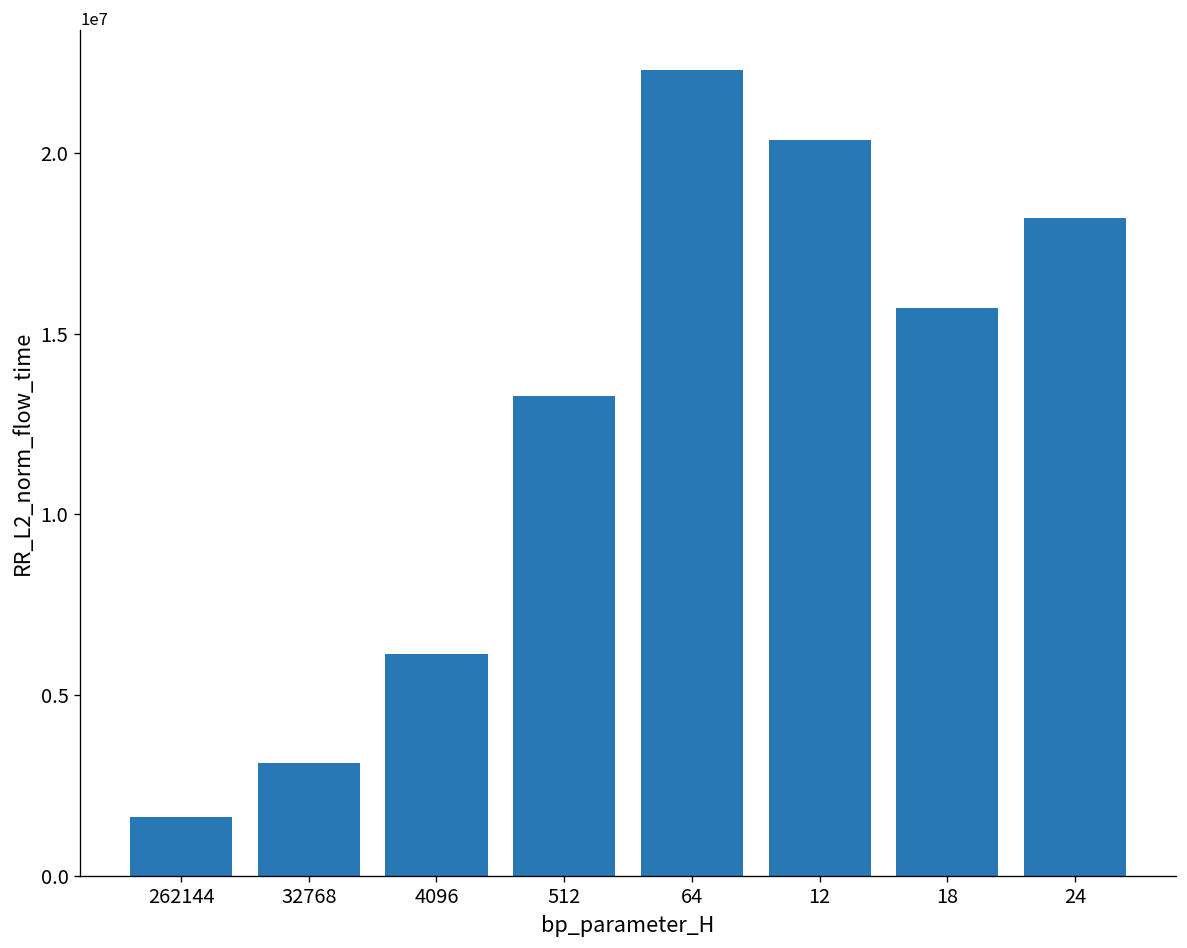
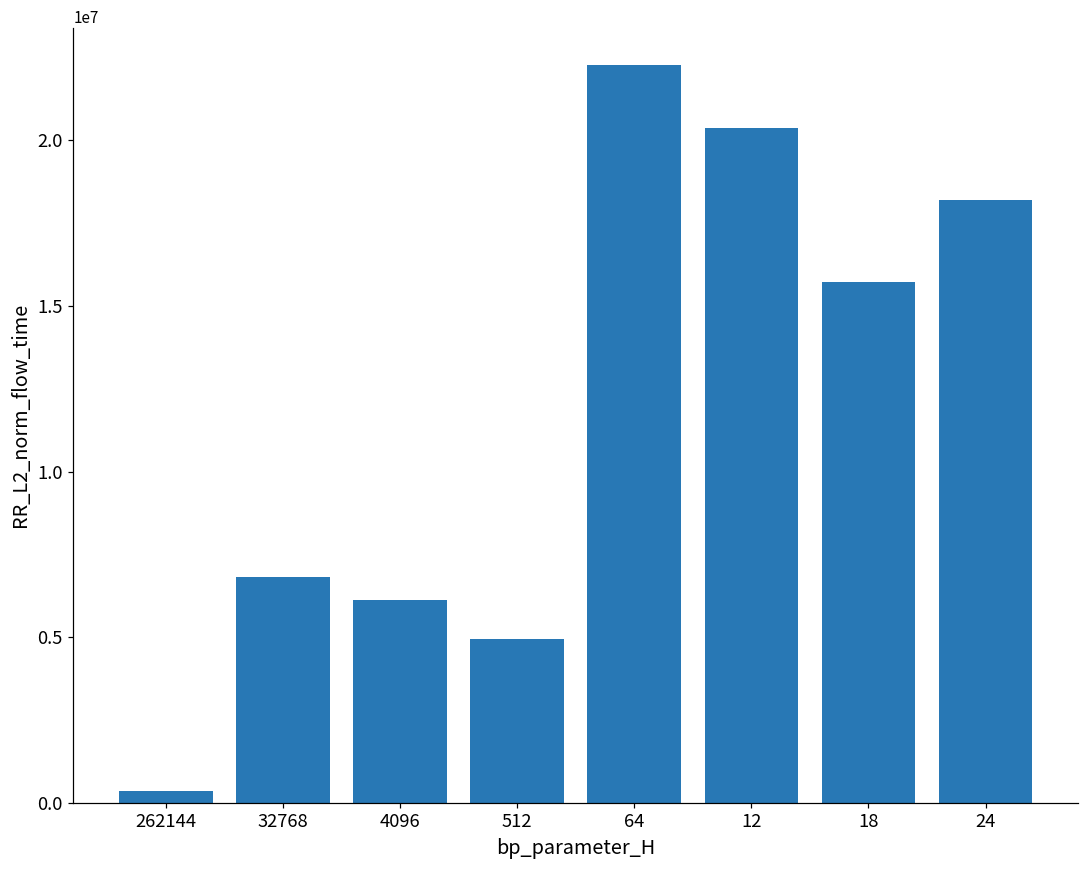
  {
-   "262144": 1600000,
-   "32768": 3100000,
+   "262144": 400000,
+   "32768": 6800000,
    "4096": 6100000,
-   "512": 13300000,
+   "512": 5000000,
    "64": 22300000,
    "12": 20400000,
    "18": 15700000,
    "24": 18200000
  }
